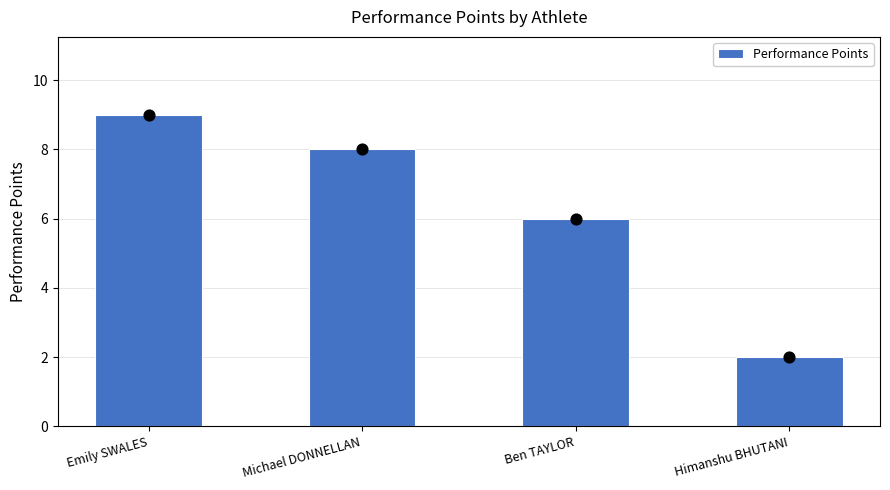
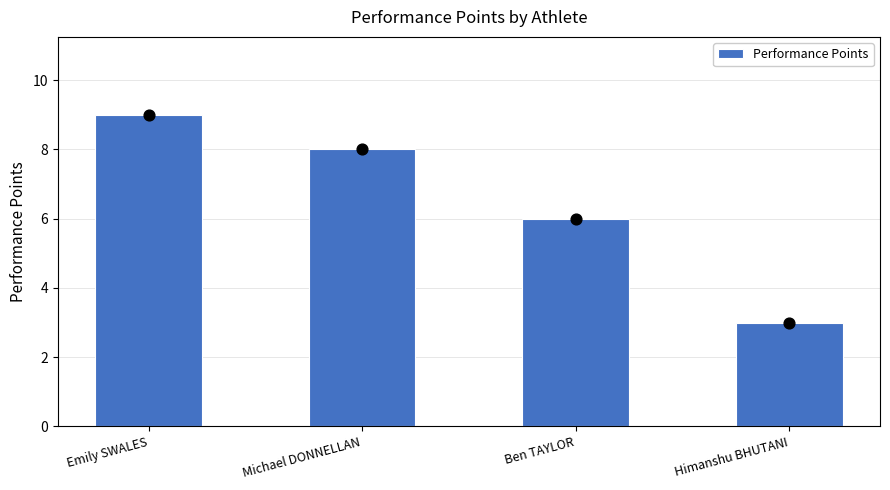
  {
    "Performance Points": {
      "Emily SWALES": 9,
      "Michael DONNELLAN": 8,
      "Ben TAYLOR": 6,
-     "Himanshu BHUTANI": 2
+     "Himanshu BHUTANI": 3
    }
  }
